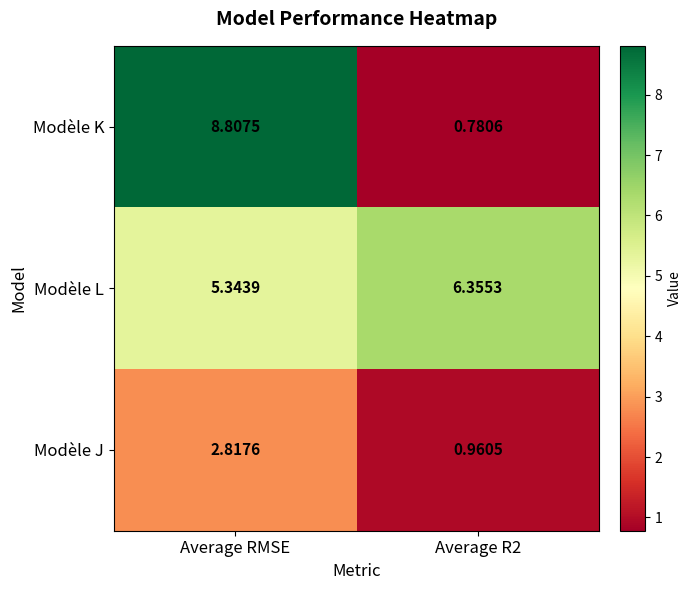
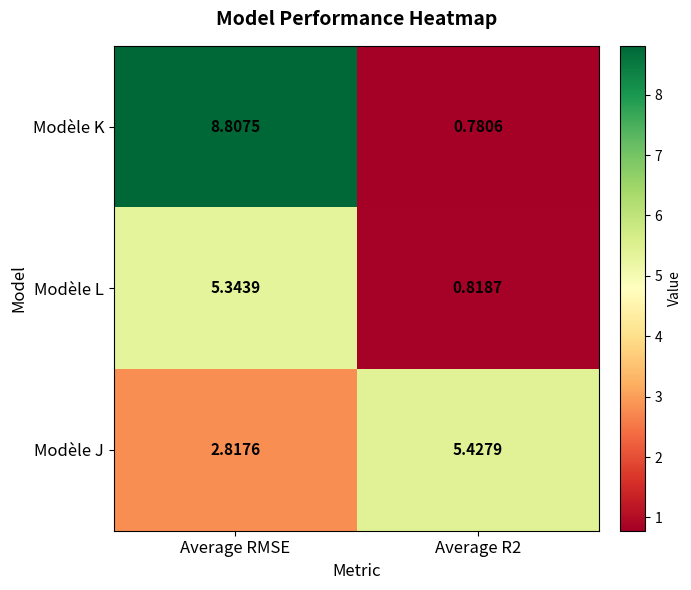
  {
    "Modèle K": {
      "Average RMSE": 8.8075,
      "Average R2": 0.7806
    },
    "Modèle L": {
      "Average RMSE": 5.3439,
-     "Average R2": 6.3553
+     "Average R2": 0.8187
    },
    "Modèle J": {
      "Average RMSE": 2.8176,
-     "Average R2": 0.9605
+     "Average R2": 5.4279
    }
  }
